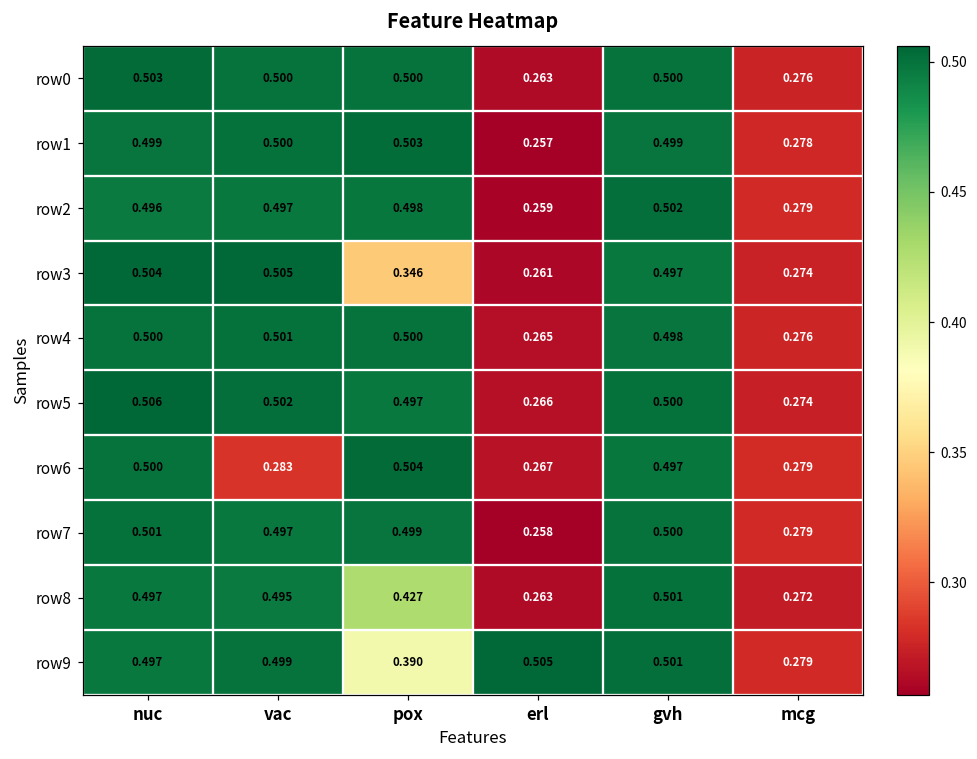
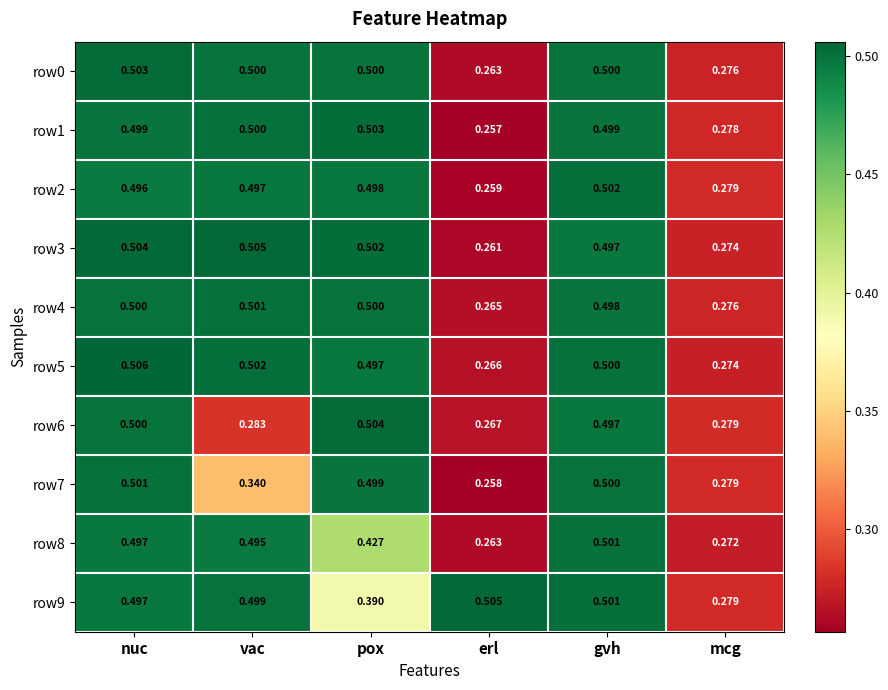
  {
    "row0": {
      "nuc": 0.503,
      "vac": 0.500,
      "pox": 0.500,
      "erl": 0.263,
      "gvh": 0.500,
      "mcg": 0.276
    },
    "row1": {
      "nuc": 0.499,
      "vac": 0.500,
      "pox": 0.503,
      "erl": 0.257,
      "gvh": 0.499,
      "mcg": 0.278
    },
    "row2": {
      "nuc": 0.496,
      "vac": 0.497,
      "pox": 0.498,
      "erl": 0.259,
      "gvh": 0.502,
      "mcg": 0.279
    },
    "row3": {
      "nuc": 0.504,
      "vac": 0.505,
-     "pox": 0.346,
+     "pox": 0.502,
      "erl": 0.261,
      "gvh": 0.497,
      "mcg": 0.274
    },
    "row4": {
      "nuc": 0.500,
      "vac": 0.501,
      "pox": 0.500,
      "erl": 0.265,
      "gvh": 0.498,
      "mcg": 0.276
    },
    "row5": {
      "nuc": 0.506,
      "vac": 0.502,
      "pox": 0.497,
      "erl": 0.266,
      "gvh": 0.500,
      "mcg": 0.274
    },
    "row6": {
      "nuc": 0.500,
      "vac": 0.283,
      "pox": 0.504,
      "erl": 0.267,
      "gvh": 0.497,
      "mcg": 0.279
    },
    "row7": {
      "nuc": 0.501,
-     "vac": 0.497,
+     "vac": 0.340,
      "pox": 0.499,
      "erl": 0.258,
      "gvh": 0.500,
      "mcg": 0.279
    },
    "row8": {
      "nuc": 0.497,
      "vac": 0.495,
      "pox": 0.427,
      "erl": 0.263,
      "gvh": 0.501,
      "mcg": 0.272
    },
    "row9": {
      "nuc": 0.497,
      "vac": 0.499,
      "pox": 0.390,
      "erl": 0.505,
      "gvh": 0.501,
      "mcg": 0.279
    }
  }
